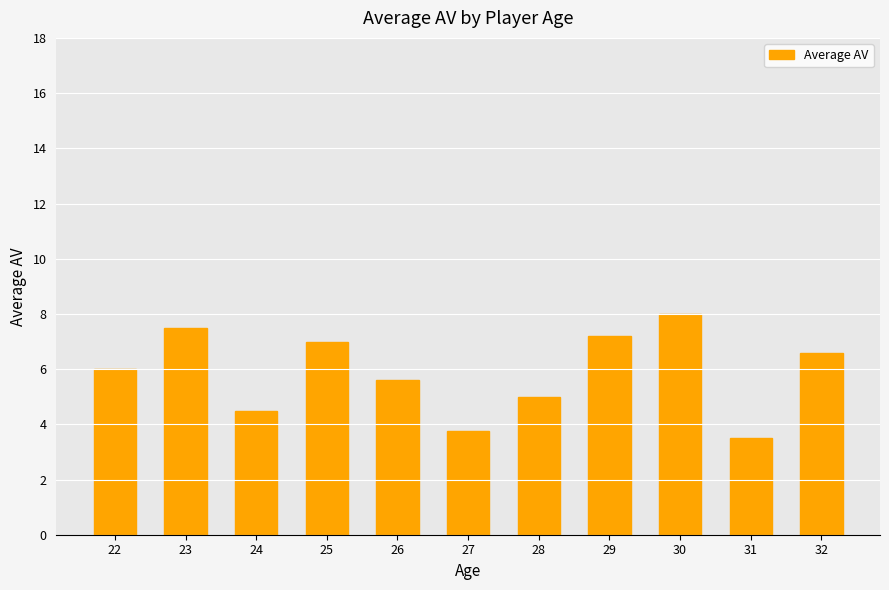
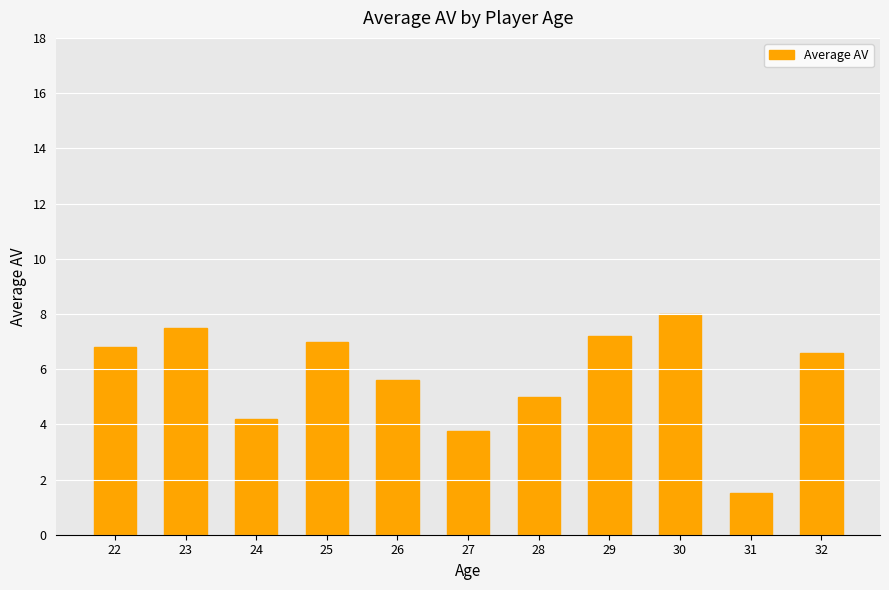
  {
-   "22": 6.0,
+   "22": 6.8,
    "23": 7.5,
-   "24": 4.5,
+   "24": 4.2,
    "25": 7.0,
    "26": 5.6,
    "27": 3.8,
    "28": 5.0,
    "29": 7.2,
    "30": 8.0,
-   "31": 3.5,
+   "31": 1.5,
    "32": 6.6
  }
